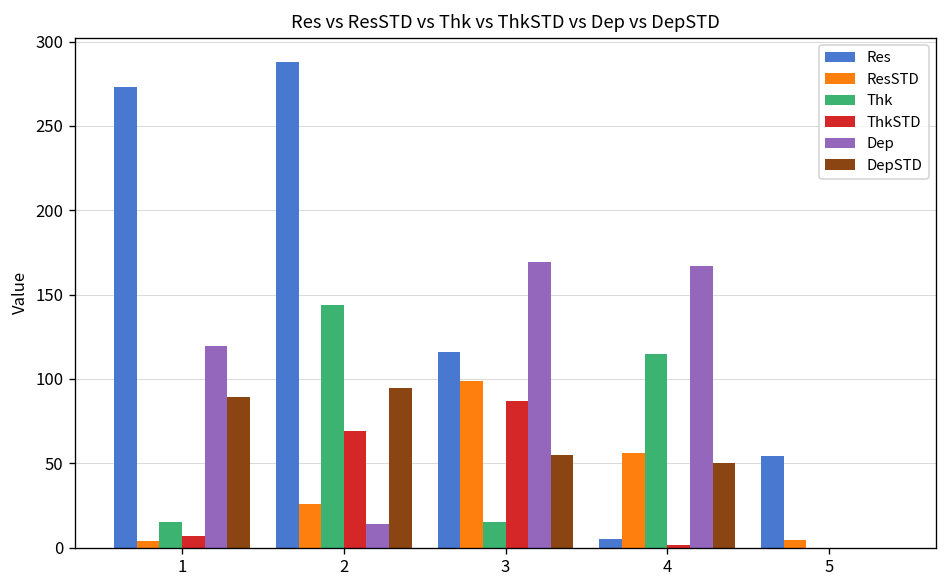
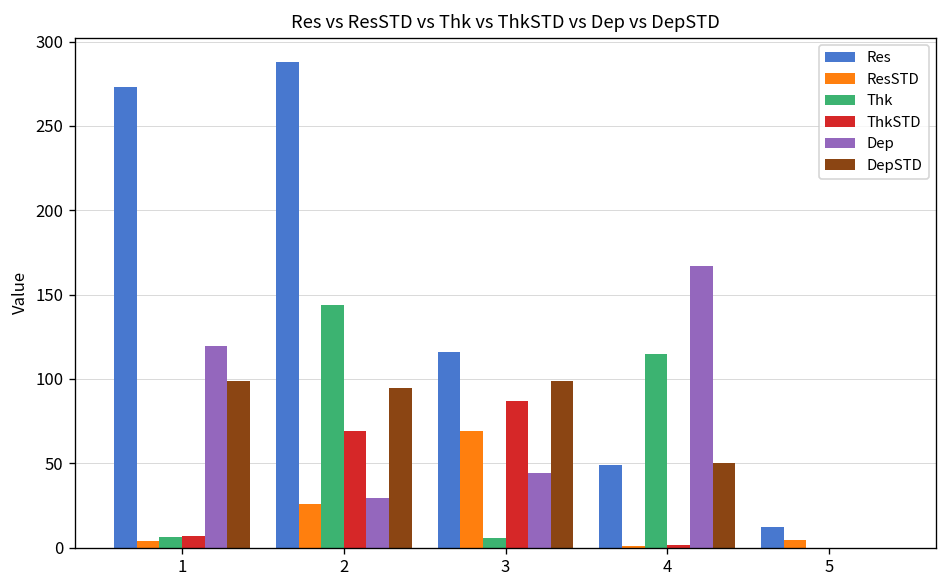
  {
    "Res": {
      "1": 273,
      "2": 288,
      "3": 116,
-     "4": 5,
-     "5": 54
+     "4": 49,
+     "5": 12
    },
    "ResSTD": {
      "1": 4,
      "2": 26,
-     "3": 99,
-     "4": 56,
+     "3": 69,
+     "4": 1,
      "5": 4
    },
    "Thk": {
-     "1": 15,
+     "1": 7,
      "2": 144,
-     "3": 15,
+     "3": 6,
      "4": 115,
      "5": 0
    },
    "ThkSTD": {
      "1": 7,
      "2": 69,
      "3": 87,
      "5": 0
    },
    "Dep": {
      "1": 120,
-     "2": 14,
-     "3": 170,
+     "2": 29,
+     "3": 44,
      "4": 167,
      "5": 0
    },
    "DepSTD": {
-     "1": 89,
+     "1": 99,
      "2": 94,
-     "3": 55,
+     "3": 99,
      "4": 50,
      "5": 0
    }
  }
